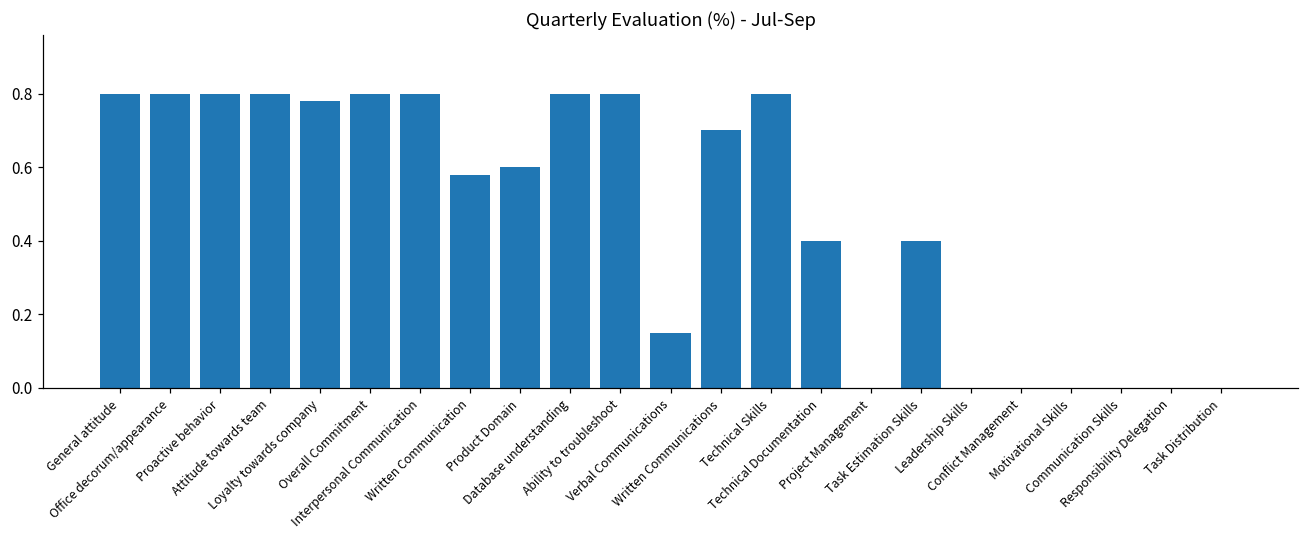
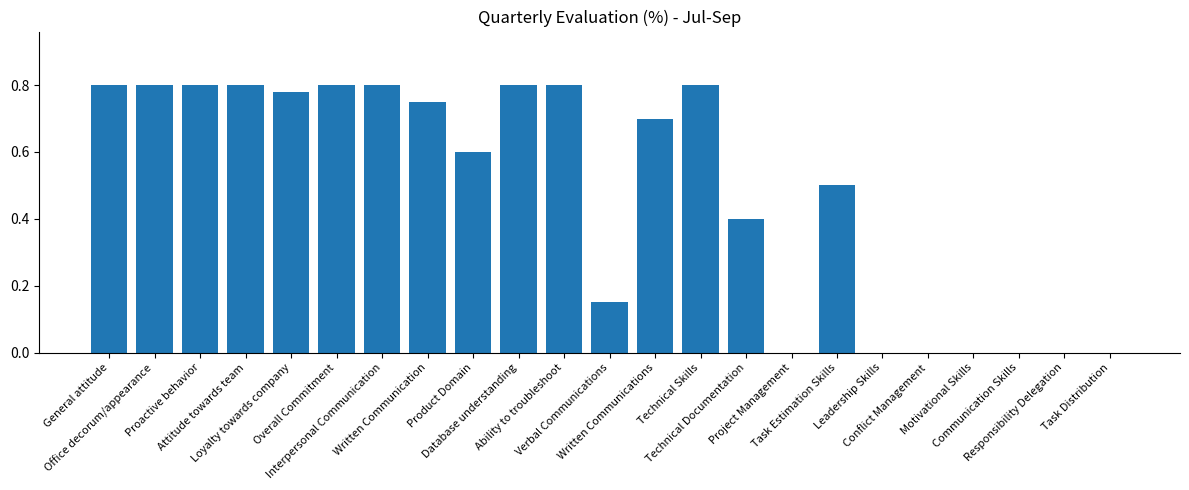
  {
    "General attitude": 0.80,
    "Office decorum/appearance": 0.80,
    "Proactive behavior": 0.80,
    "Attitude towards team": 0.80,
    "Loyalty towards company": 0.78,
    "Overall Commitment": 0.80,
    "Interpersonal Communication": 0.80,
-   "Written Communication": 0.58,
+   "Written Communication": 0.75,
    "Product Domain": 0.60,
    "Database understanding": 0.80,
    "Ability to troubleshoot": 0.80,
    "Verbal Communications": 0.15,
    "Written Communications": 0.70,
    "Technical Skills": 0.80,
    "Technical Documentation": 0.40,
    "Project Management": 0.00,
-   "Task Estimation Skills": 0.4,
+   "Task Estimation Skills": 0.5,
    "Leadership Skills": 0.00,
    "Conflict Management": 0.00,
    "Motivational Skills": 0.00,
    "Communication Skills": 0.00,
    "Responsibility Delegation": 0.00,
    "Task Distribution": 0.00
  }
